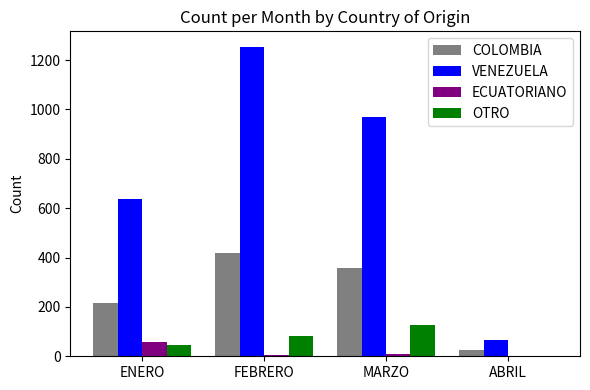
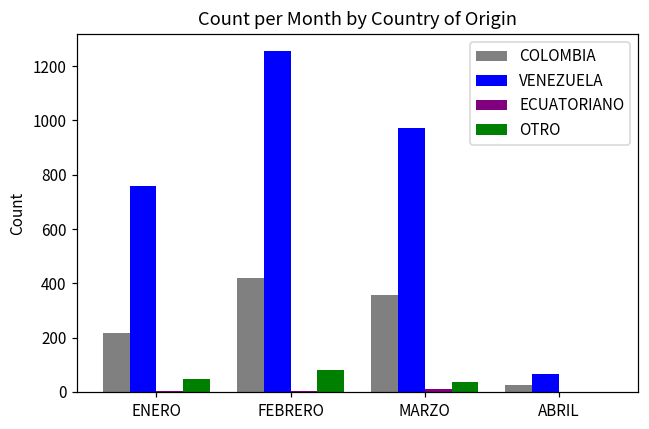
  {
    "COLOMBIA": {
      "ENERO": 220,
      "FEBRERO": 420,
      "MARZO": 360,
      "ABRIL": 20
    },
    "VENEZUELA": {
-     "ENERO": 640,
+     "ENERO": 760,
      "FEBRERO": 1250,
      "MARZO": 970,
      "ABRIL": 70
    },
    "ECUATORIANO": {
-     "ENERO": 60,
+     "ENERO": 0,
      "ABRIL": 0
    },
    "OTRO": {
      "ENERO": 50,
      "FEBRERO": 80,
-     "MARZO": 130,
+     "MARZO": 40,
      "ABRIL": 0
    }
  }
